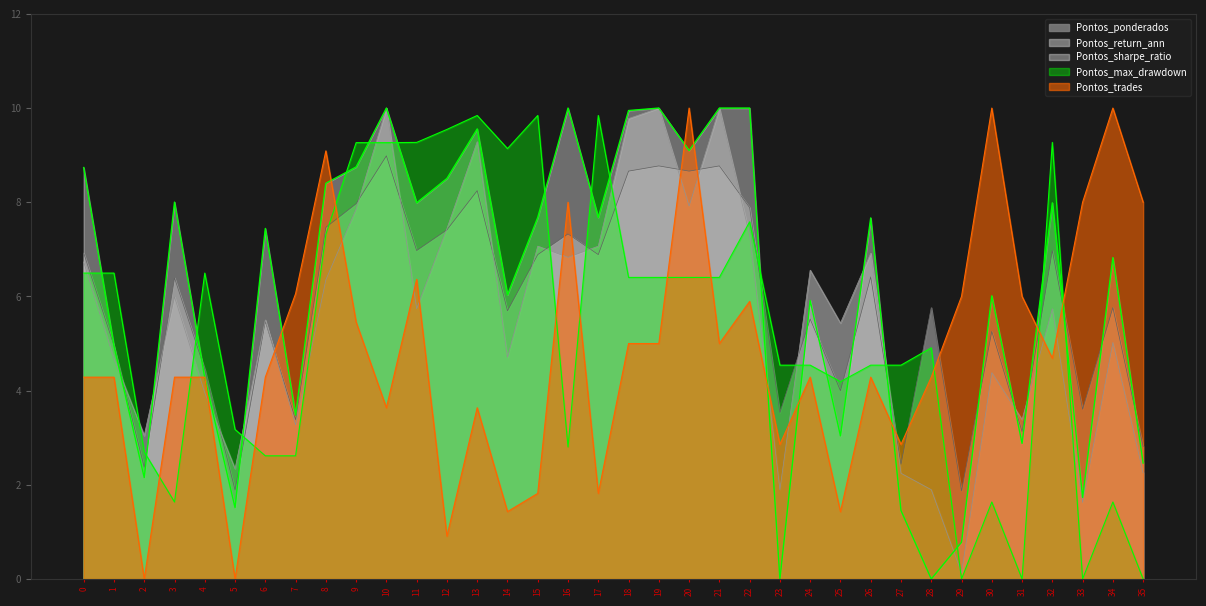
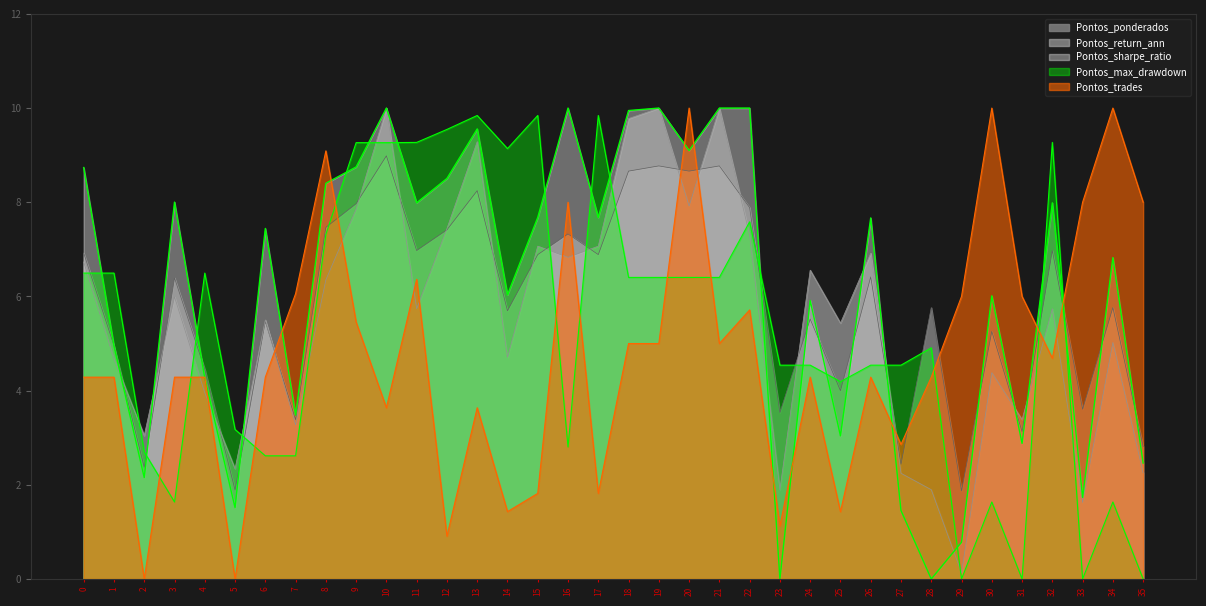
  {
    "Pontos_max_drawdown": {
      "0": 6.5,
      "1": 6.5,
      "2": 2.7,
      "3": 1.6,
      "4": 6.5,
      "5": 3.2,
      "6": 2.6,
      "7": 2.6,
      "8": 7.3,
      "9": 9.3,
      "10": 9.3,
      "11": 9.3,
      "12": 9.5,
      "13": 9.8,
      "14": 9.1,
      "15": 9.8,
      "16": 2.8,
      "17": 9.8,
      "18": 6.4,
      "19": 6.4,
      "20": 6.4,
      "21": 6.4,
      "22": 7.6,
      "23": 4.5,
      "24": 4.5,
      "25": 4.2,
      "26": 4.5,
      "27": 4.5,
      "28": 4.9,
      "29": 0.0,
      "30": 1.6,
      "31": 0.0,
      "32": 9.3,
      "33": 0.0,
      "34": 1.6,
      "35": 0.0
    },
    "Pontos_trades": {
      "0": 4.3,
      "1": 4.3,
      "2": 0.0,
      "3": 4.3,
      "5": 0.0,
      "6": 4.3,
      "7": 6.1,
      "8": 9.1,
      "9": 5.5,
      "10": 3.6,
      "11": 6.4,
      "12": 0.9,
      "13": 3.6,
      "14": 1.4,
      "15": 1.8,
      "16": 8.0,
      "17": 1.8,
      "18": 5.0,
      "19": 5.0,
      "20": 10.0,
      "21": 5.0,
-     "22": 5.9,
-     "23": 2.9,
+     "22": 5.7,
+     "23": 1.1,
      "24": 4.3,
      "25": 1.4,
      "26": 4.3,
      "27": 2.9,
      "28": 4.3,
      "29": 6.0,
      "30": 10.0,
      "31": 6.0,
      "32": 4.7,
      "33": 8.0,
      "34": 10.0,
      "35": 8.0
    }
  }
